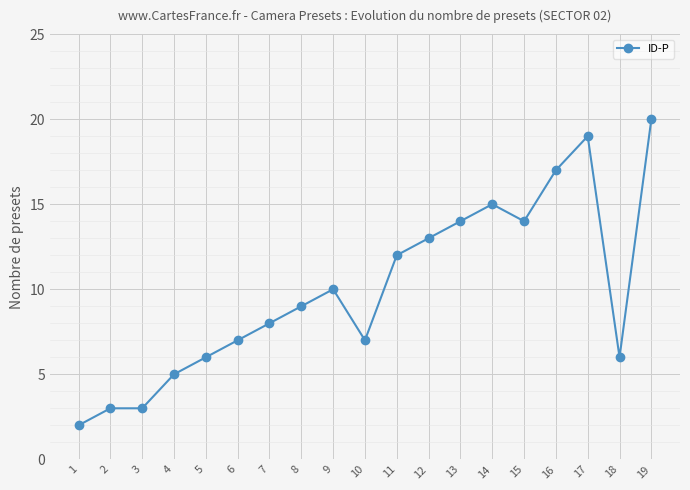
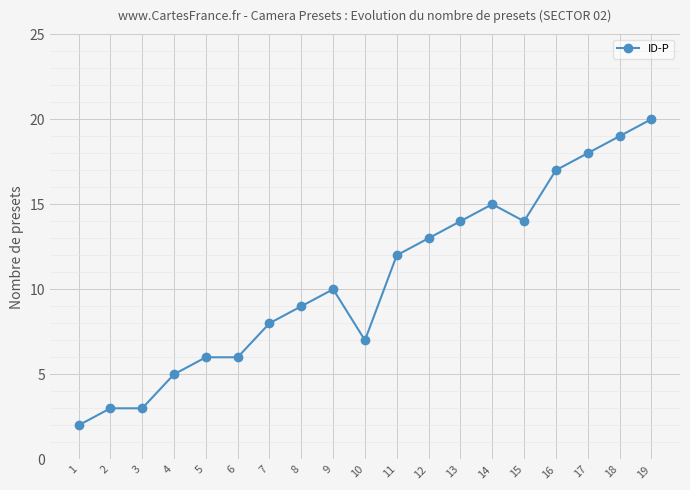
  {
    "1": 2,
    "2": 3,
    "3": 3,
    "4": 5,
    "5": 6,
-   "6": 7,
+   "6": 6,
    "7": 8,
    "8": 9,
    "9": 10,
    "10": 7,
    "11": 12,
    "12": 13,
    "13": 14,
    "14": 15,
    "15": 14,
    "16": 17,
-   "17": 19,
-   "18": 6,
+   "17": 18,
+   "18": 19,
    "19": 20
  }
